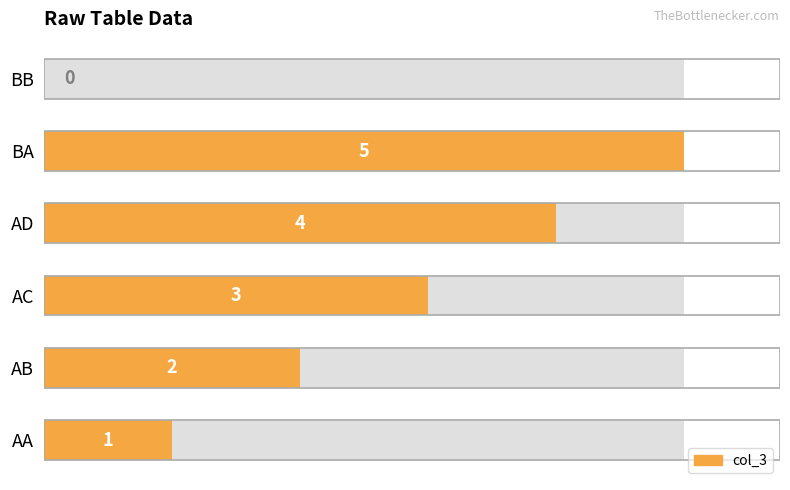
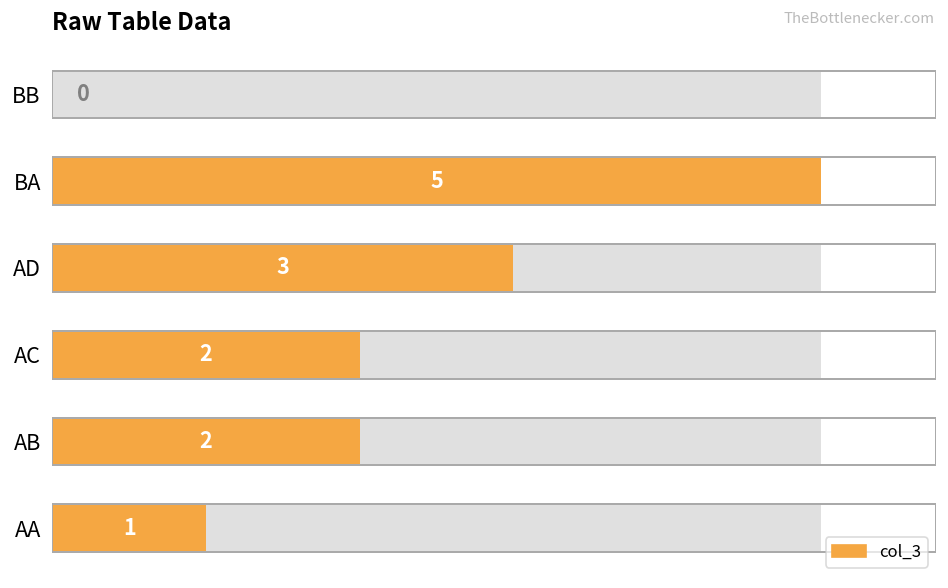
  {
    "col_3": {
      "BB": 0,
      "BA": 5,
-     "AD": 4,
-     "AC": 3
+     "AD": 3,
+     "AC": 2
    }
  }
